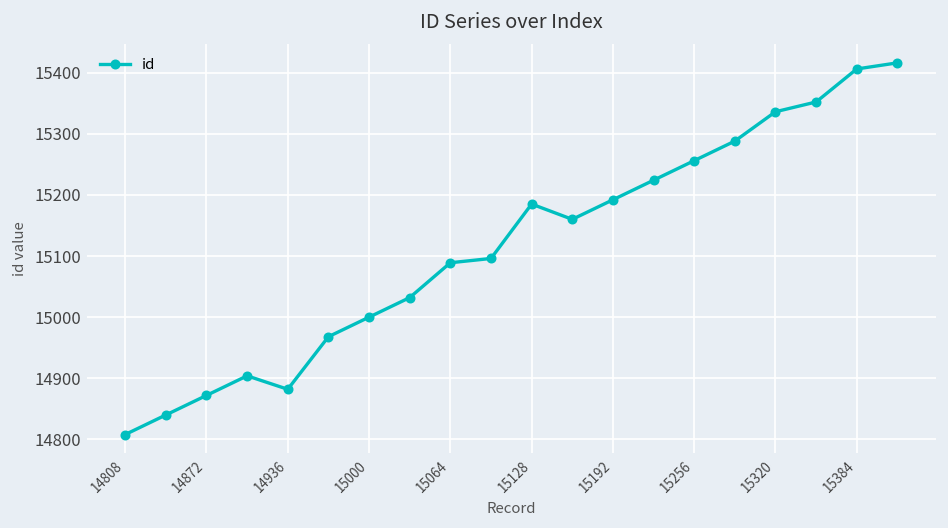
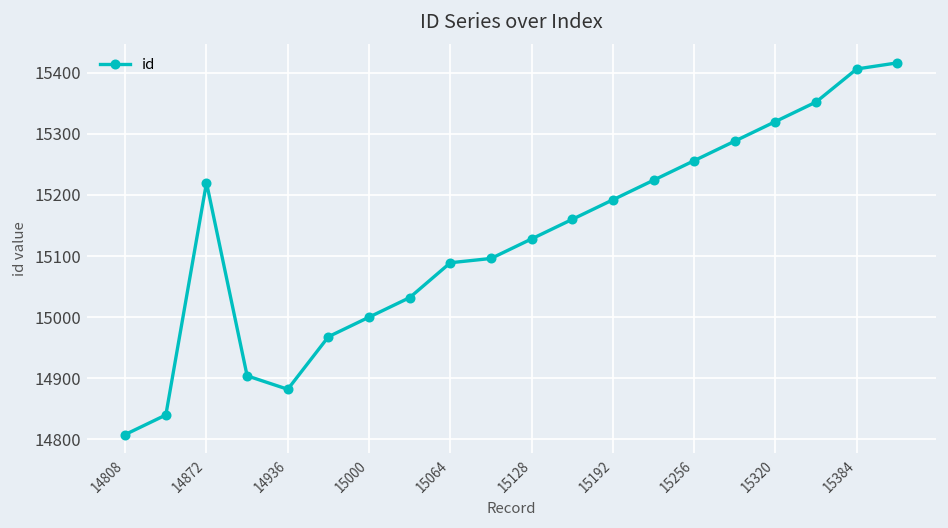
  {
    "14808": 14810,
-   "14872": 14870,
+   "14872": 15220,
    "14936": 14880,
    "15000": 15000,
    "15064": 15090,
-   "15128": 15190,
+   "15128": 15130,
    "15192": 15190,
    "15256": 15260,
-   "15320": 15340,
+   "15320": 15320,
    "15384": 15410
  }
